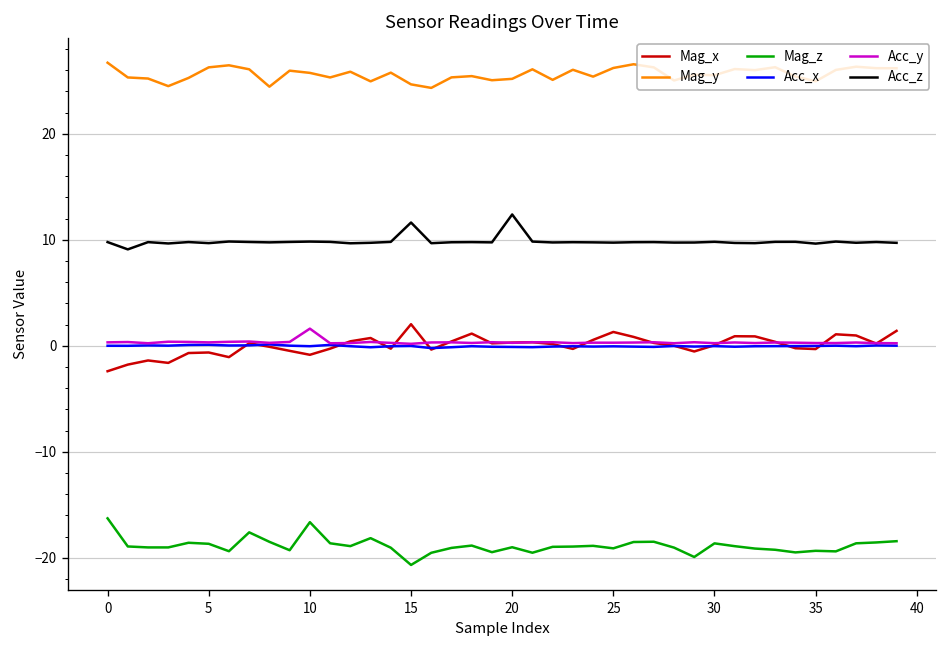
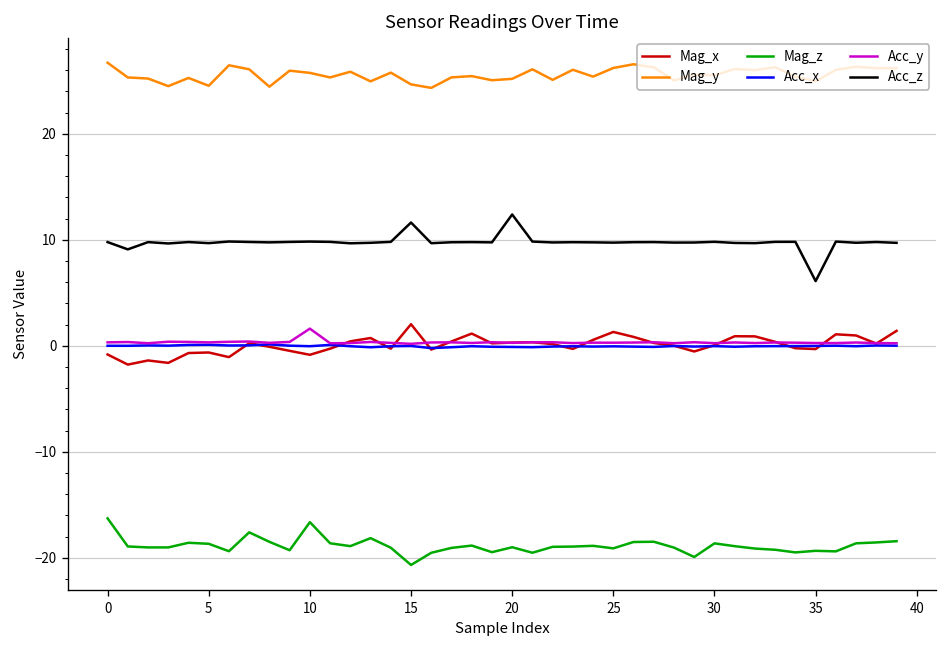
  {
    "Mag_x": {
-     "0": -2,
+     "0": -1,
      "5": -1,
      "10": -1,
      "15": 2,
      "25": 1,
      "35": 0
    },
    "Mag_y": {
      "0": 27,
-     "5": 26,
+     "5": 25,
      "10": 26,
      "15": 25,
      "20": 25,
      "25": 26
    },
    "Mag_z": {
      "0": -16,
      "5": -19,
      "10": -17,
      "15": -21,
      "20": -19,
      "25": -19,
      "30": -19,
      "35": -19
    },
    "Acc_x": {
      "0": 0,
      "10": 0,
      "20": 0,
      "25": 0
    },
    "Acc_y": {
      "0": 0,
      "10": 2,
      "25": 0
    },
    "Acc_z": {
      "0": 10,
      "5": 10,
      "10": 10,
      "15": 12,
      "20": 12,
      "25": 10,
      "30": 10,
-     "35": 10
+     "35": 6
    }
  }
